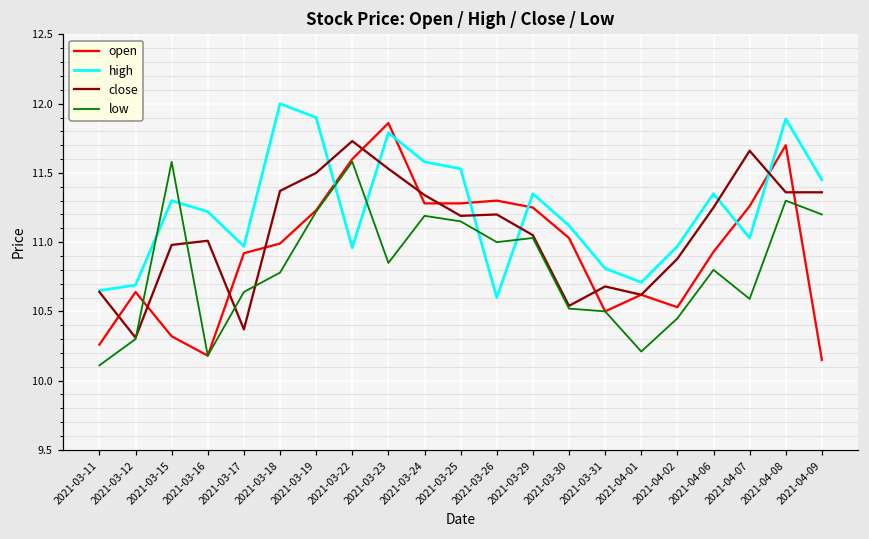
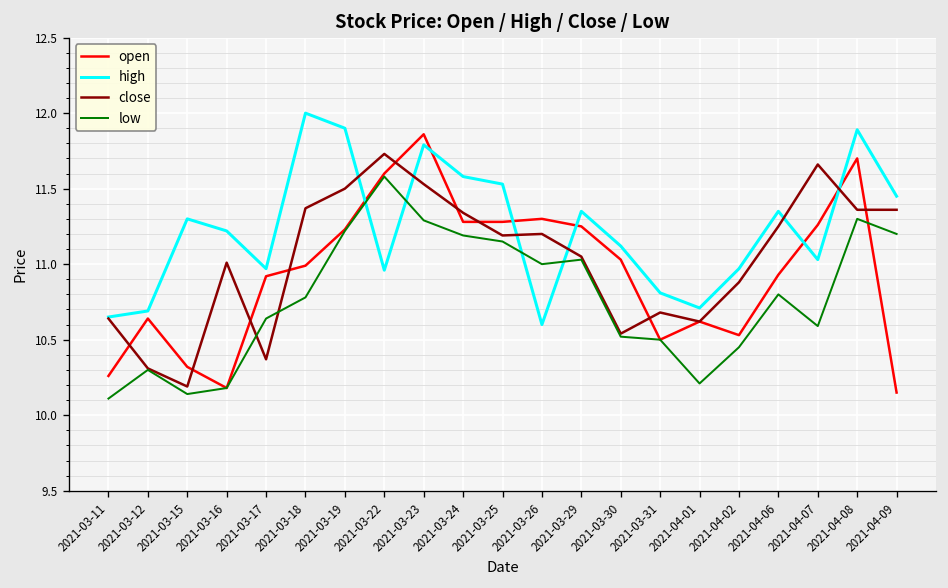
  {
    "open": {
      "2021-03-11": 10.26,
      "2021-03-12": 10.64,
      "2021-03-15": 10.32,
      "2021-03-17": 10.92,
      "2021-03-18": 10.99,
      "2021-03-23": 11.86,
      "2021-03-24": 11.28,
      "2021-03-25": 11.28,
      "2021-03-26": 11.30,
      "2021-03-29": 11.25,
      "2021-03-30": 11.03,
      "2021-04-02": 10.53,
      "2021-04-06": 10.93,
      "2021-04-07": 11.26,
      "2021-04-08": 11.70,
      "2021-04-09": 10.15
    },
    "high": {
      "2021-03-12": 10.69,
      "2021-03-15": 11.30,
      "2021-03-16": 11.22,
      "2021-03-17": 10.97,
      "2021-03-18": 12.00,
      "2021-03-19": 11.90,
      "2021-03-22": 10.96,
      "2021-03-23": 11.79,
      "2021-03-24": 11.58,
      "2021-03-25": 11.53,
      "2021-03-26": 10.60,
      "2021-03-29": 11.35,
      "2021-03-30": 11.12,
      "2021-03-31": 10.81,
      "2021-04-01": 10.71,
      "2021-04-02": 10.97,
      "2021-04-06": 11.35,
      "2021-04-07": 11.03,
      "2021-04-08": 11.89,
      "2021-04-09": 11.45
    },
    "close": {
-     "2021-03-15": 10.98,
+     "2021-03-15": 10.19,
      "2021-03-16": 11.01,
      "2021-03-17": 10.37,
      "2021-03-18": 11.37,
      "2021-03-19": 11.50,
      "2021-03-22": 11.73,
      "2021-03-23": 11.53,
      "2021-03-24": 11.34,
      "2021-03-25": 11.19,
      "2021-03-26": 11.20,
      "2021-03-29": 11.05,
      "2021-03-30": 10.54,
      "2021-03-31": 10.68,
      "2021-04-02": 10.88,
      "2021-04-06": 11.25,
      "2021-04-07": 11.66,
      "2021-04-08": 11.36,
      "2021-04-09": 11.36
    },
    "low": {
      "2021-03-11": 10.11,
-     "2021-03-15": 11.58,
+     "2021-03-15": 10.14,
      "2021-03-17": 10.64,
      "2021-03-18": 10.78,
-     "2021-03-23": 10.85,
+     "2021-03-23": 11.29,
      "2021-03-24": 11.19,
      "2021-03-25": 11.15,
      "2021-03-26": 11.00,
      "2021-03-29": 11.03,
      "2021-03-30": 10.52,
      "2021-04-01": 10.21,
      "2021-04-02": 10.45,
      "2021-04-06": 10.80,
      "2021-04-07": 10.59,
      "2021-04-08": 11.30,
      "2021-04-09": 11.20
    }
  }
